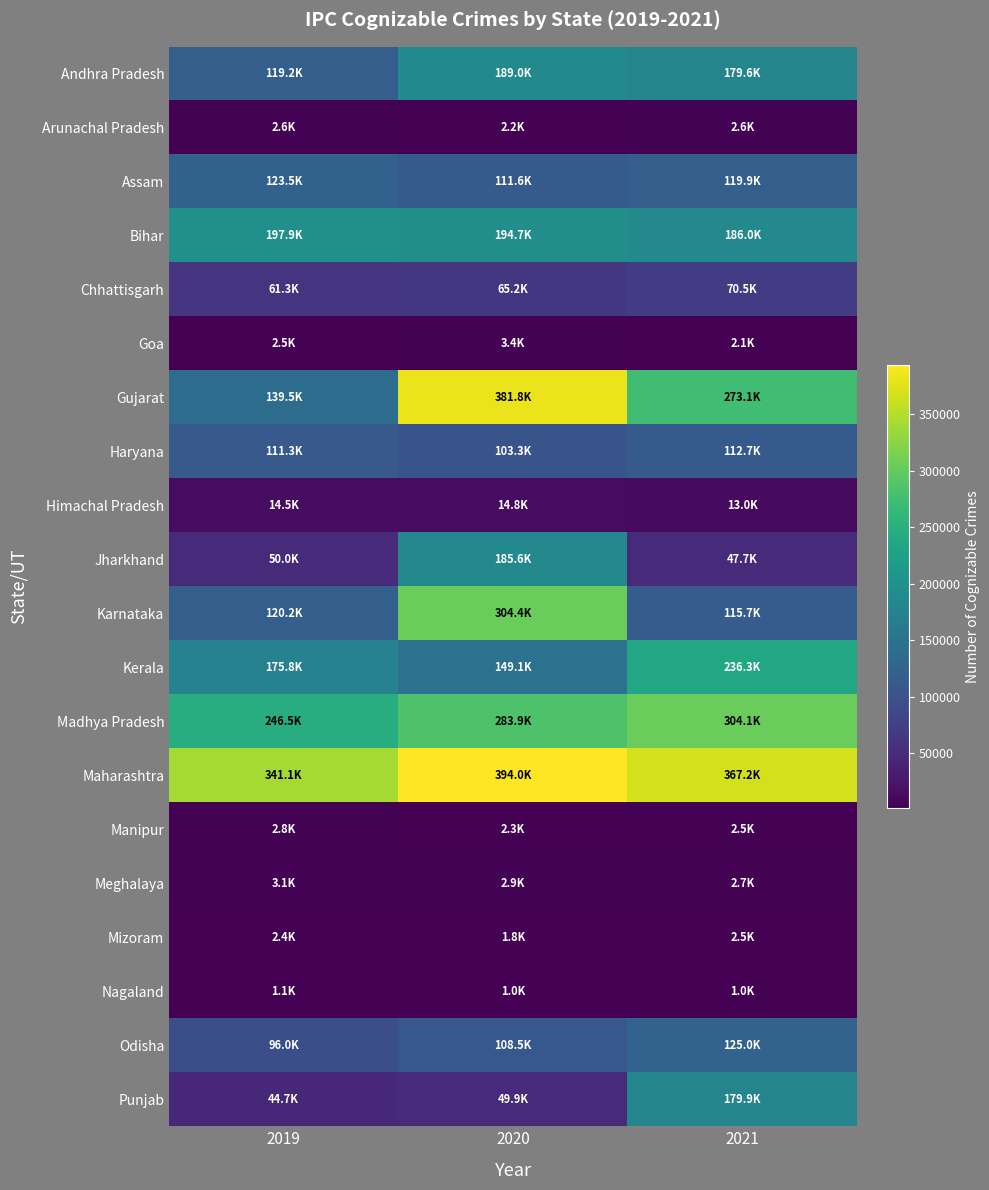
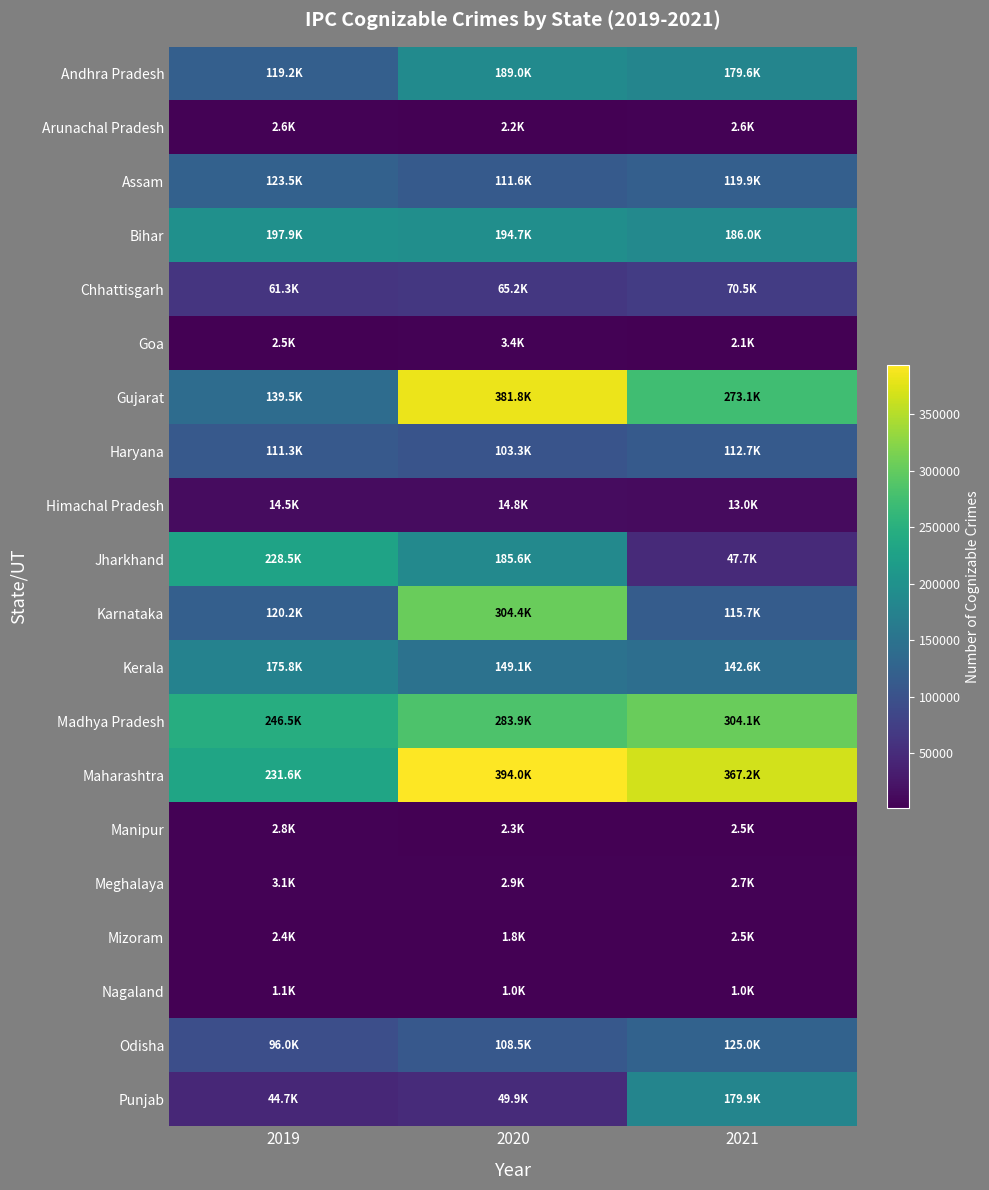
  {
    "Andhra Pradesh": {
      "2019": "119.2K",
      "2020": "189.0K",
      "2021": "179.6K"
    },
    "Arunachal Pradesh": {
      "2019": "2.6K",
      "2020": "2.2K",
      "2021": "2.6K"
    },
    "Assam": {
      "2019": "123.5K",
      "2020": "111.6K",
      "2021": "119.9K"
    },
    "Bihar": {
      "2019": "197.9K",
      "2020": "194.7K",
      "2021": "186.0K"
    },
    "Chhattisgarh": {
      "2019": "61.3K",
      "2020": "65.2K",
      "2021": "70.5K"
    },
    "Goa": {
      "2019": "2.5K",
      "2020": "3.4K",
      "2021": "2.1K"
    },
    "Gujarat": {
      "2019": "139.5K",
      "2020": "381.8K",
      "2021": "273.1K"
    },
    "Haryana": {
      "2019": "111.3K",
      "2020": "103.3K",
      "2021": "112.7K"
    },
    "Himachal Pradesh": {
      "2019": "14.5K",
      "2020": "14.8K",
      "2021": "13.0K"
    },
    "Jharkhand": {
-     "2019": "50.0K",
+     "2019": "228.5K",
      "2020": "185.6K",
      "2021": "47.7K"
    },
    "Karnataka": {
      "2019": "120.2K",
      "2020": "304.4K",
      "2021": "115.7K"
    },
    "Kerala": {
      "2019": "175.8K",
      "2020": "149.1K",
-     "2021": "236.3K"
+     "2021": "142.6K"
    },
    "Madhya Pradesh": {
      "2019": "246.5K",
      "2020": "283.9K",
      "2021": "304.1K"
    },
    "Maharashtra": {
-     "2019": "341.1K",
+     "2019": "231.6K",
      "2020": "394.0K",
      "2021": "367.2K"
    },
    "Manipur": {
      "2019": "2.8K",
      "2020": "2.3K",
      "2021": "2.5K"
    },
    "Meghalaya": {
      "2019": "3.1K",
      "2020": "2.9K",
      "2021": "2.7K"
    },
    "Mizoram": {
      "2019": "2.4K",
      "2020": "1.8K",
      "2021": "2.5K"
    },
    "Nagaland": {
      "2019": "1.1K",
      "2020": "1.0K",
      "2021": "1.0K"
    },
    "Odisha": {
      "2019": "96.0K",
      "2020": "108.5K",
      "2021": "125.0K"
    },
    "Punjab": {
      "2019": "44.7K",
      "2020": "49.9K",
      "2021": "179.9K"
    }
  }
